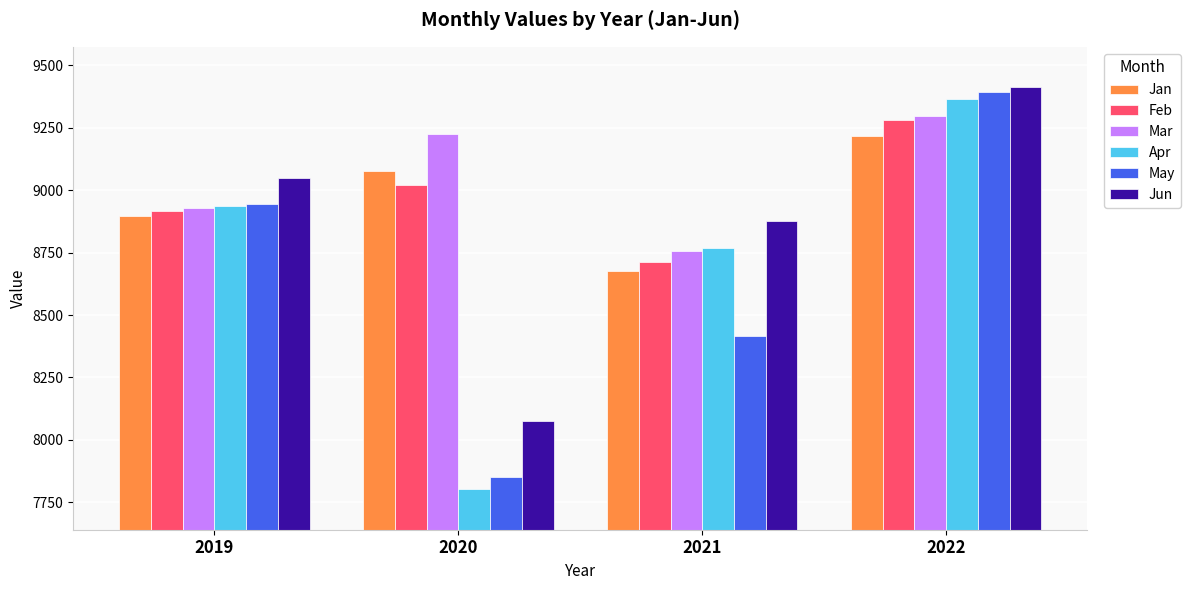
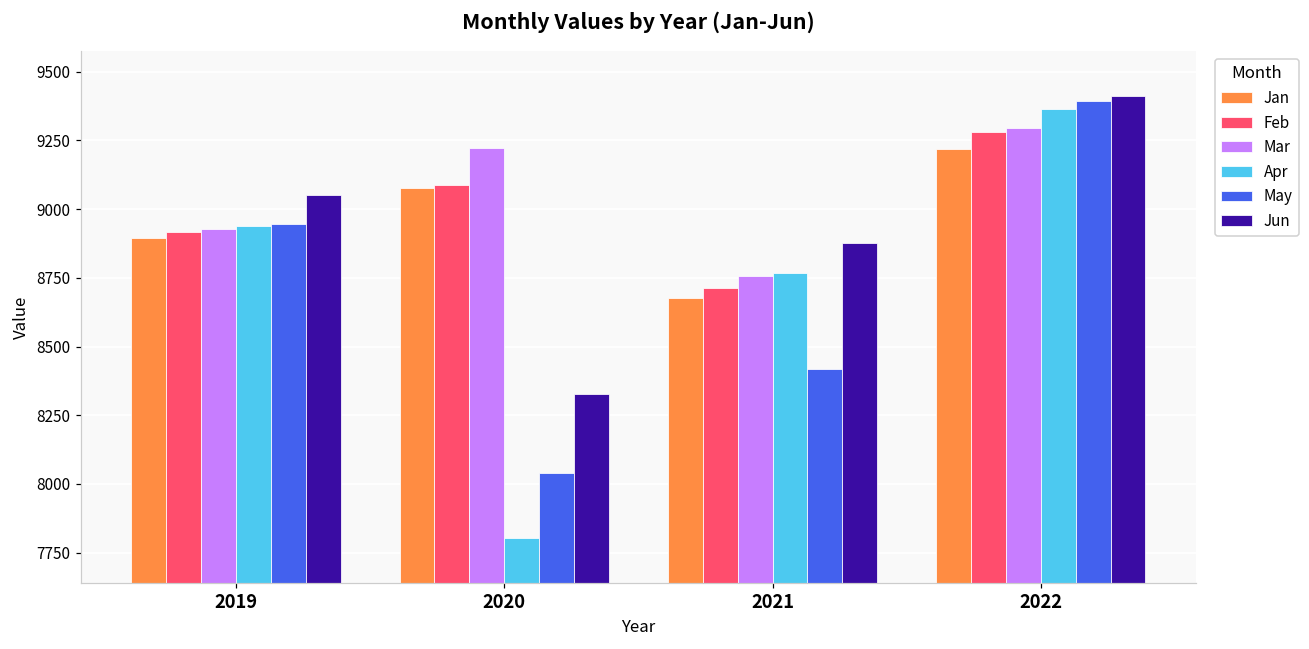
  {
    "Jan": {
      "2019": 8890,
      "2020": 9080,
      "2021": 8680,
      "2022": 9220
    },
    "Feb": {
      "2019": 8920,
-     "2020": 9020,
+     "2020": 9090,
      "2021": 8710,
      "2022": 9280
    },
    "Mar": {
      "2019": 8930,
      "2020": 9220,
      "2021": 8760,
      "2022": 9300
    },
    "Apr": {
      "2019": 8940,
      "2020": 7800,
      "2021": 8770,
      "2022": 9370
    },
    "May": {
      "2019": 8940,
-     "2020": 7850,
+     "2020": 8040,
      "2021": 8420,
      "2022": 9390
    },
    "Jun": {
      "2019": 9050,
-     "2020": 8070,
+     "2020": 8330,
      "2021": 8880,
      "2022": 9410
    }
  }
